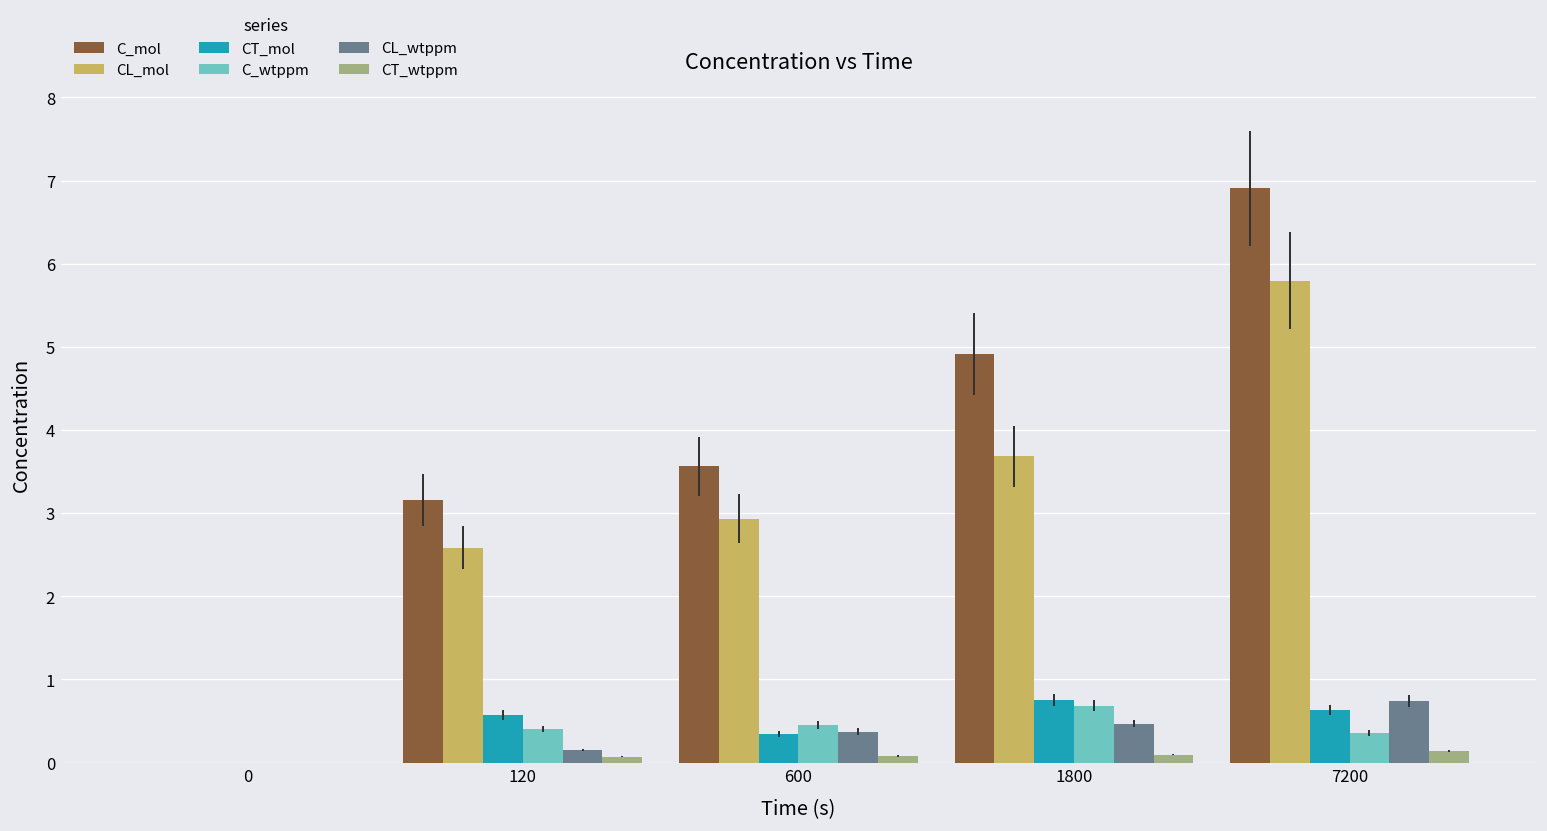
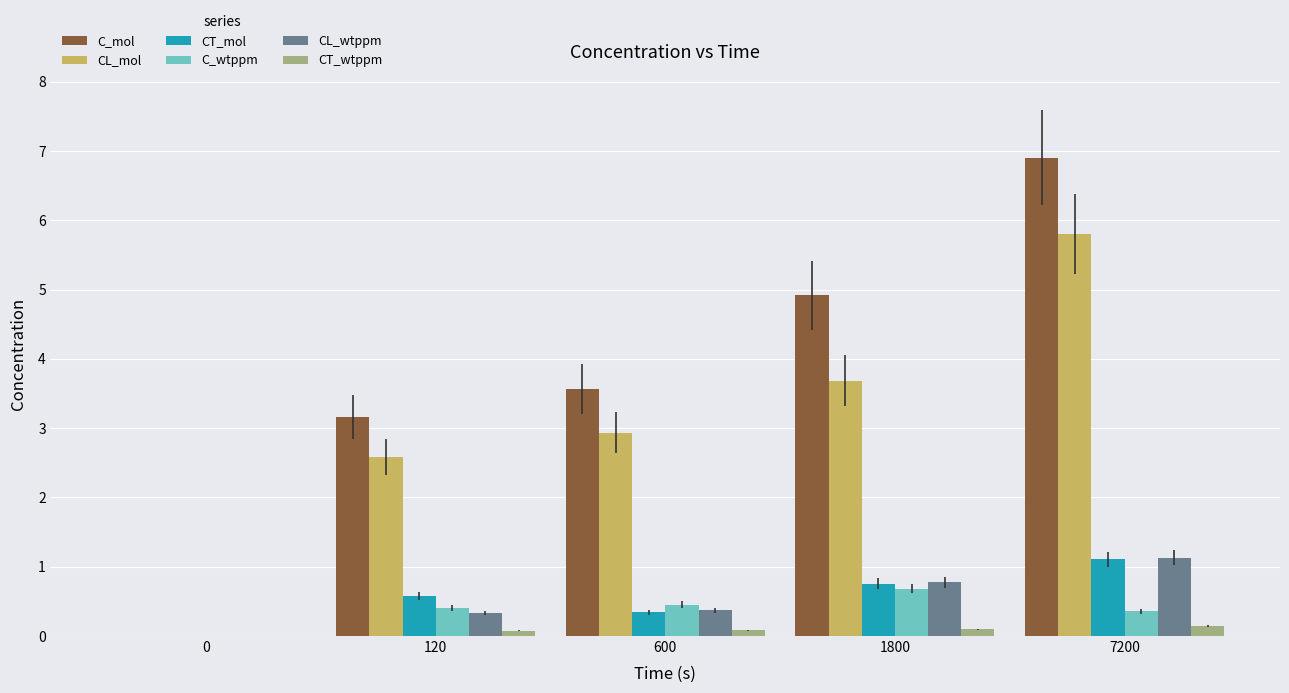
  {
    "C_mol": {
      "0": 0.0,
      "120": 3.2,
      "600": 3.6,
      "1800": 4.9,
      "7200": 6.9
    },
    "CT_mol": {
      "0": 0.0,
      "120": 0.6,
      "600": 0.3,
      "1800": 0.8,
-     "7200": 0.6
+     "7200": 1.1
    },
    "C_wtppm": {
      "0": 0.0,
      "120": 0.4,
      "600": 0.5,
      "1800": 0.7,
      "7200": 0.4
    },
    "CL_wtppm": {
      "0": 0.0,
-     "120": 0.2,
+     "120": 0.3,
      "600": 0.4,
-     "1800": 0.5,
-     "7200": 0.7
+     "1800": 0.8,
+     "7200": 1.1
    }
  }
